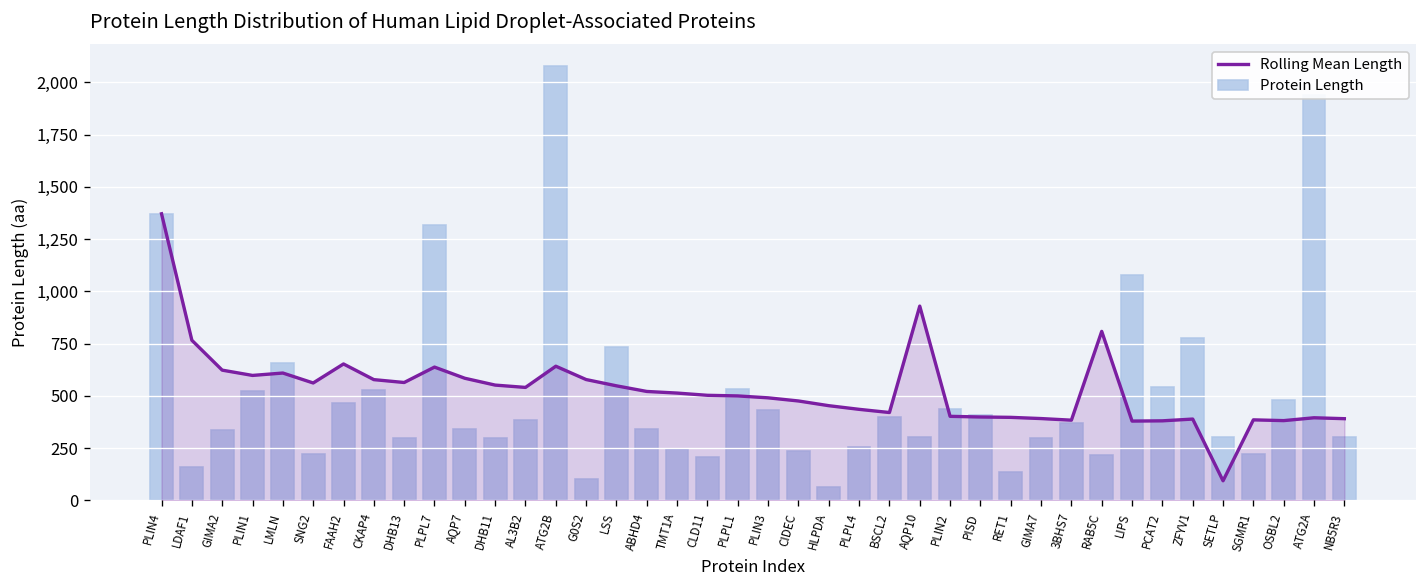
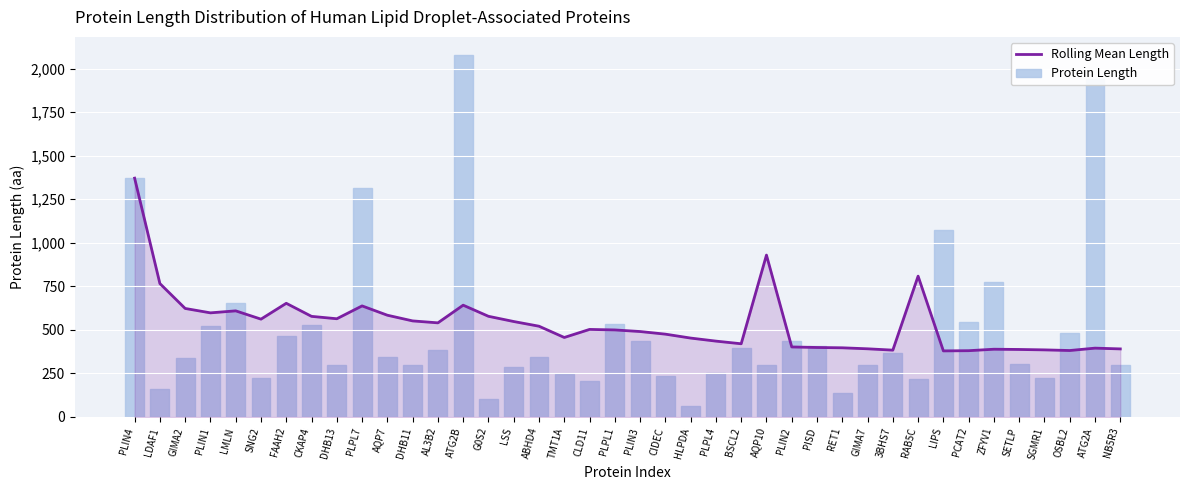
  {
    "Rolling Mean Length": {
      "PLIN4": "1,370",
      "LDAF1": "770",
      "GIMA2": "620",
      "PLIN1": "600",
      "LMLN": "610",
      "SNG2": "560",
      "FAAH2": "650",
      "CKAP4": "580",
      "DHB13": "560",
      "PLPL7": "640",
      "AQP7": "580",
      "DHB11": "550",
      "AL3B2": "540",
      "ATG2B": "640",
      "G0S2": "580",
      "LSS": "550",
      "ABHD4": "520",
-     "TMT1A": "510",
+     "TMT1A": "460",
      "CLD11": "500",
      "PLPL1": "500",
      "PLIN3": "490",
      "CIDEC": "480",
      "HLPDA": "450",
      "PLPL4": "440",
      "BSCL2": "420",
      "AQP10": "930",
      "PLIN2": "400",
      "PISD": "400",
      "RET1": "400",
      "GIMA7": "390",
      "3BHS7": "380",
      "RAB5C": "810",
      "LIPS": "380",
      "PCAT2": "380",
      "ZFYV1": "390",
-     "SETLP": "90",
+     "SETLP": "390",
      "SGMR1": "390",
      "OSBL2": "380",
      "ATG2A": "400",
      "NB5R3": "390"
    },
    "Protein Length": {
      "PLIN4": "1,370",
      "LDAF1": "160",
      "GIMA2": "340",
      "PLIN1": "520",
      "LMLN": "660",
      "SNG2": "220",
      "FAAH2": "470",
      "CKAP4": "530",
      "DHB13": "300",
      "PLPL7": "1,320",
      "AQP7": "340",
      "DHB11": "300",
      "AL3B2": "390",
      "ATG2B": "2,080",
      "G0S2": "100",
-     "LSS": "730",
+     "LSS": "290",
      "ABHD4": "340",
      "TMT1A": "240",
      "CLD11": "210",
      "PLPL1": "530",
      "PLIN3": "430",
      "CIDEC": "240",
      "HLPDA": "60",
      "PLPL4": "250",
      "BSCL2": "400",
      "AQP10": "300",
      "PLIN2": "440",
      "PISD": "410",
      "RET1": "140",
      "GIMA7": "300",
      "3BHS7": "370",
      "RAB5C": "220",
      "LIPS": "1,080",
      "PCAT2": "540",
      "ZFYV1": "780",
      "SETLP": "300",
      "SGMR1": "220",
      "OSBL2": "480",
      "NB5R3": "300"
    }
  }
